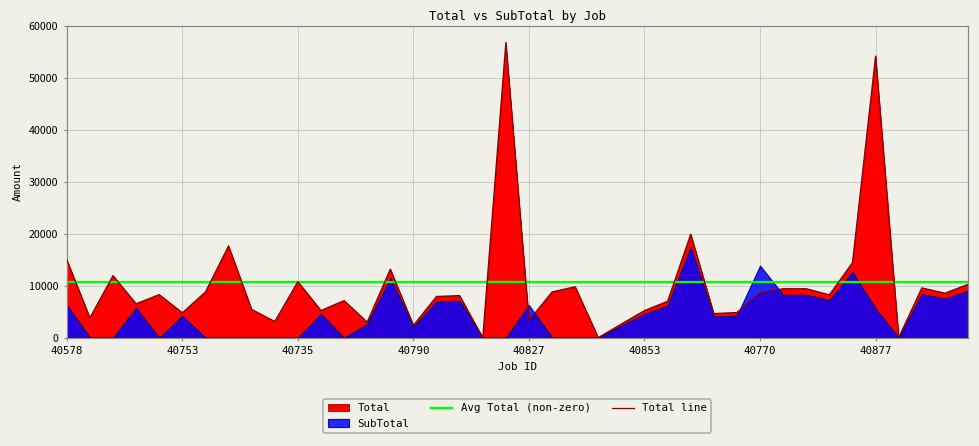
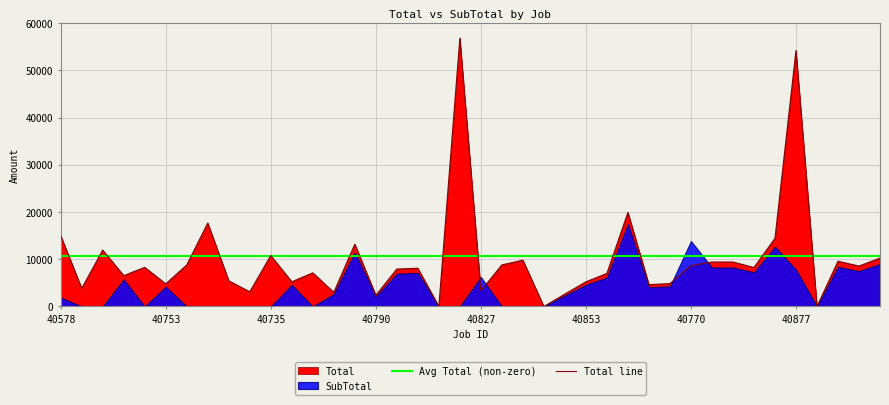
  {
    "Total": {
      "40578": 15000,
      "40753": 5000,
      "40735": 11000,
      "40827": 3000,
      "40853": 5000,
      "40770": 9000,
      "40877": 54000
    },
    "SubTotal": {
-     "40578": 6000,
+     "40578": 2000,
      "40753": 4000,
      "40735": 0,
      "40827": 6000,
      "40853": 5000,
      "40770": 14000,
-     "40877": 6000
+     "40877": 8000
    }
  }
